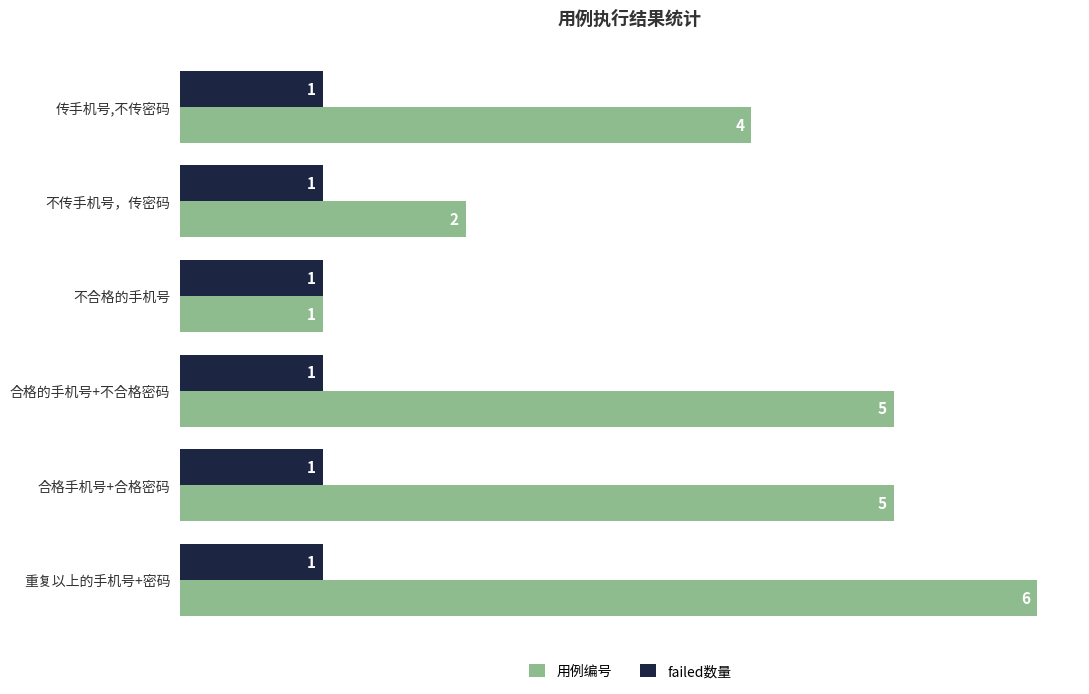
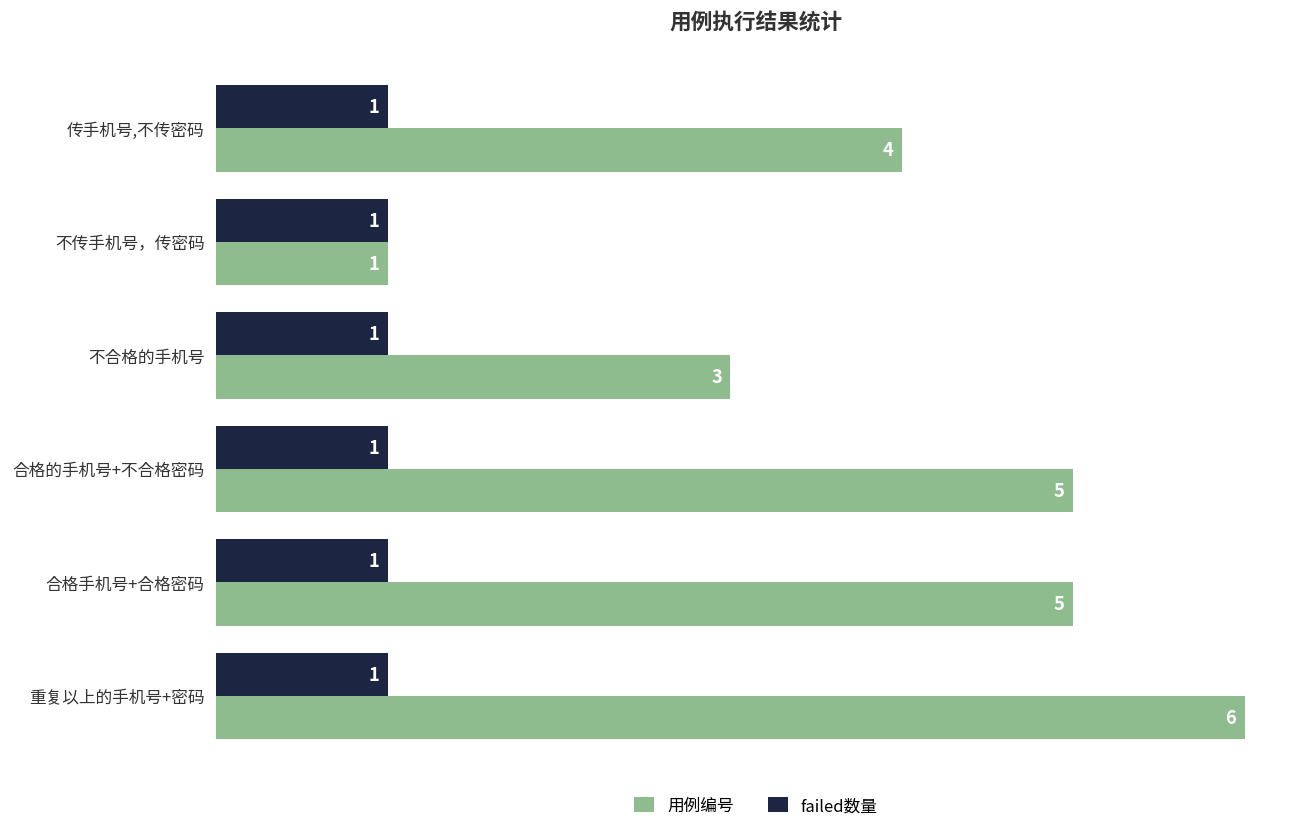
  {
    "用例编号": {
      "传手机号,不传密码": 4,
-     "不传手机号，传密码": 2,
-     "不合格的手机号": 1,
+     "不传手机号，传密码": 1,
+     "不合格的手机号": 3,
      "合格的手机号+不合格密码": 5,
      "合格手机号+合格密码": 5,
      "重复以上的手机号+密码": 6
    },
    "failed数量": {
      "传手机号,不传密码": 1,
      "不传手机号，传密码": 1,
      "不合格的手机号": 1,
      "合格的手机号+不合格密码": 1,
      "合格手机号+合格密码": 1,
      "重复以上的手机号+密码": 1
    }
  }
